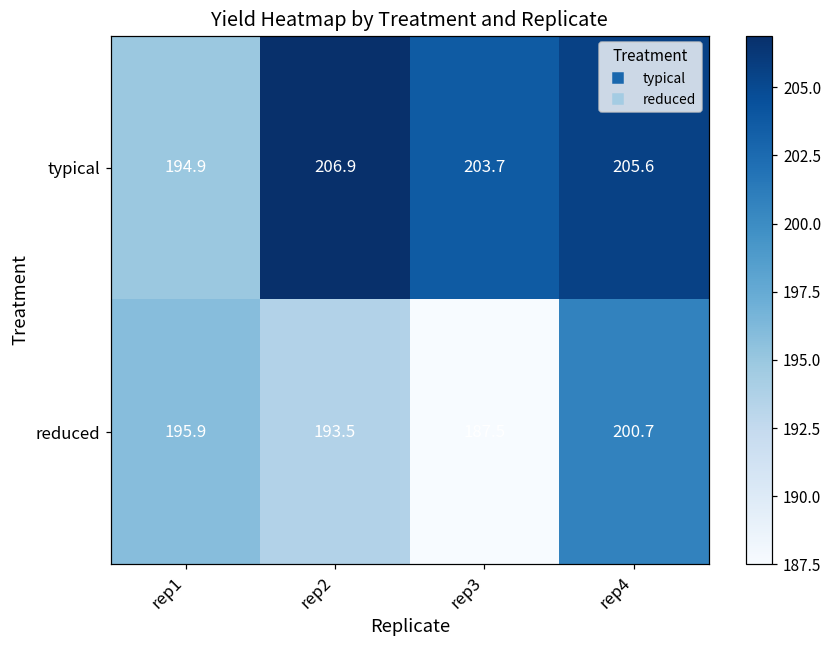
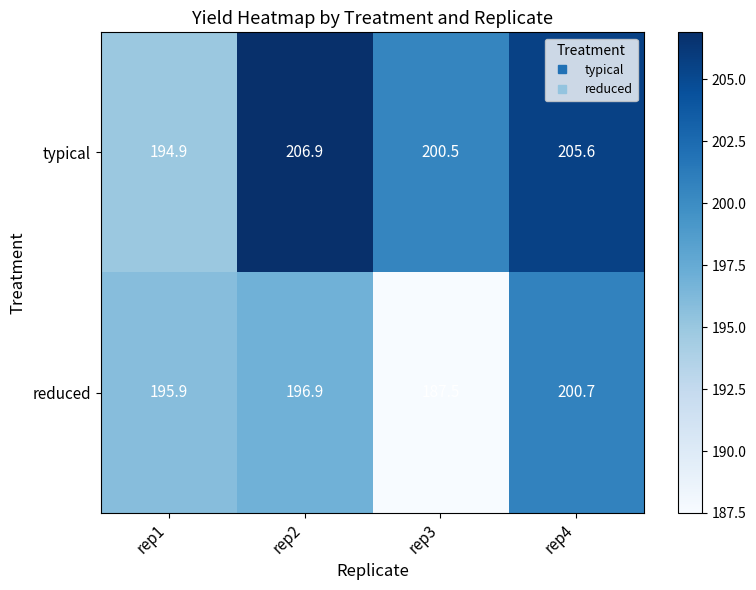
  {
    "typical": {
      "rep1": 194.9,
      "rep2": 206.9,
-     "rep3": 203.7,
+     "rep3": 200.5,
      "rep4": 205.6
    },
    "reduced": {
      "rep1": 195.9,
-     "rep2": 193.5,
+     "rep2": 196.9,
      "rep4": 200.7
    }
  }
